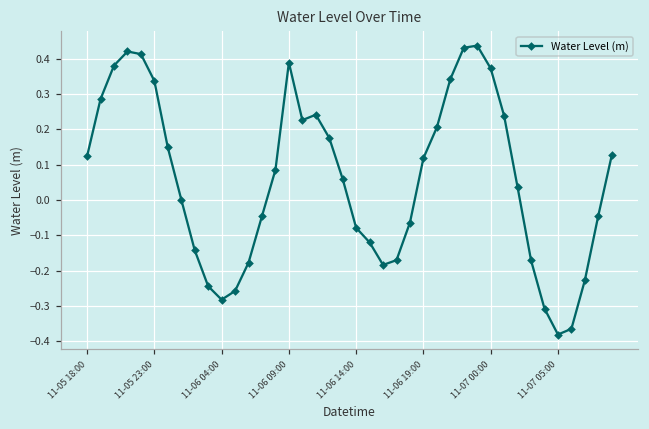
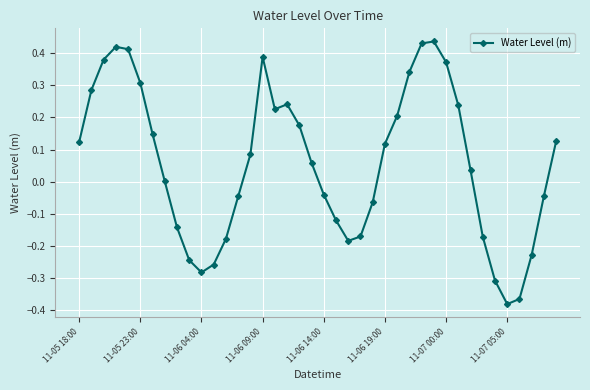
  {
    "11-05 18:00": 0.12,
-   "11-05 23:00": 0.34,
+   "11-05 23:00": 0.31,
    "11-06 04:00": -0.28,
    "11-06 09:00": 0.39,
-   "11-06 14:00": -0.08,
+   "11-06 14:00": -0.04,
    "11-06 19:00": 0.12,
    "11-07 00:00": 0.37,
    "11-07 05:00": -0.38
  }
